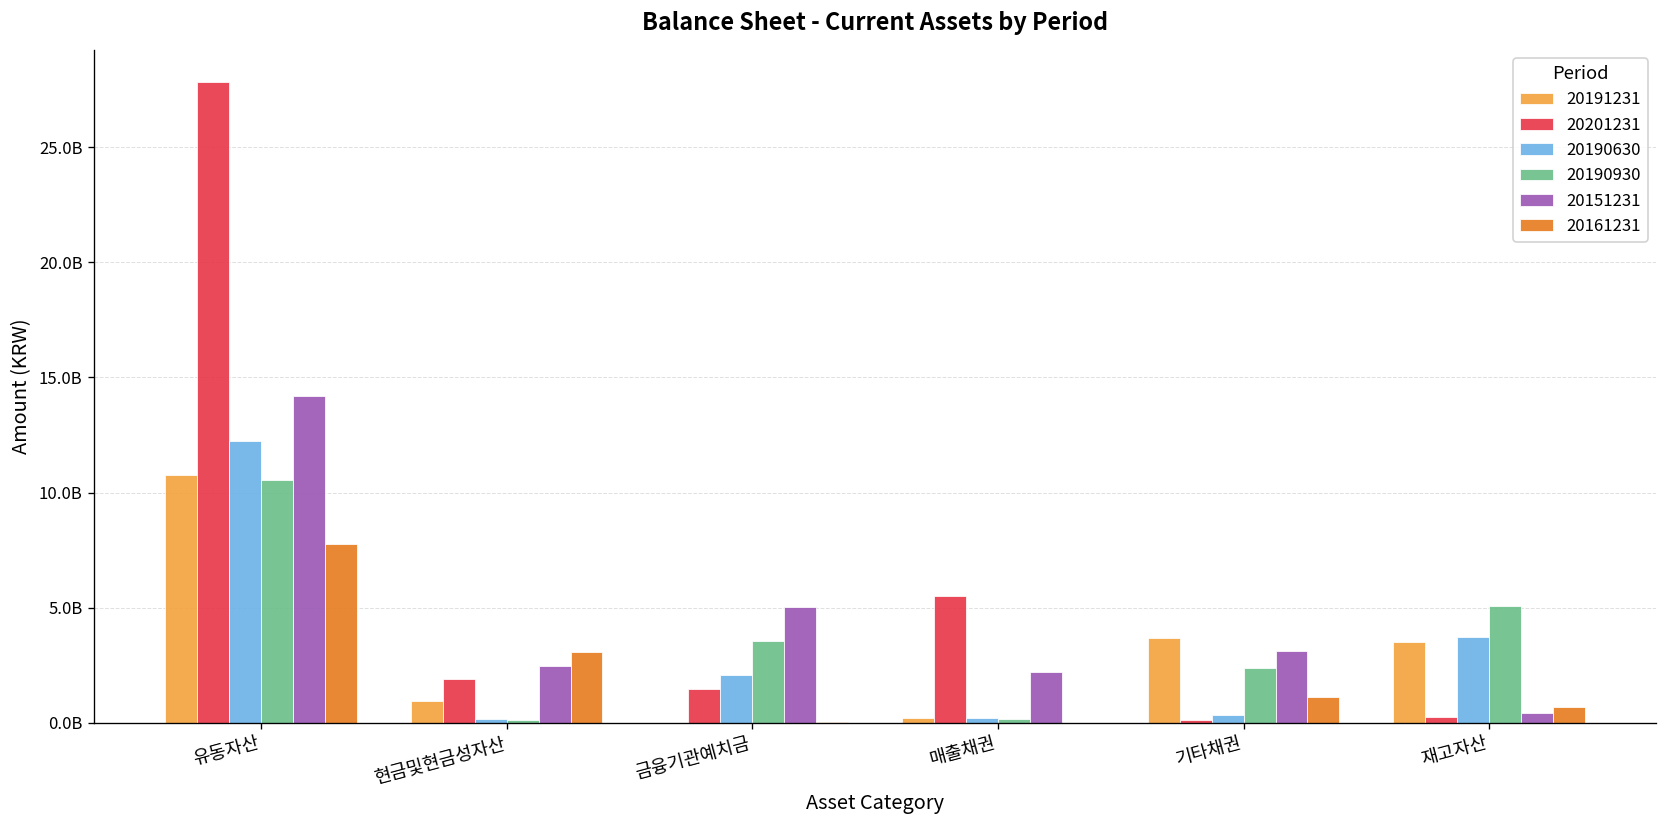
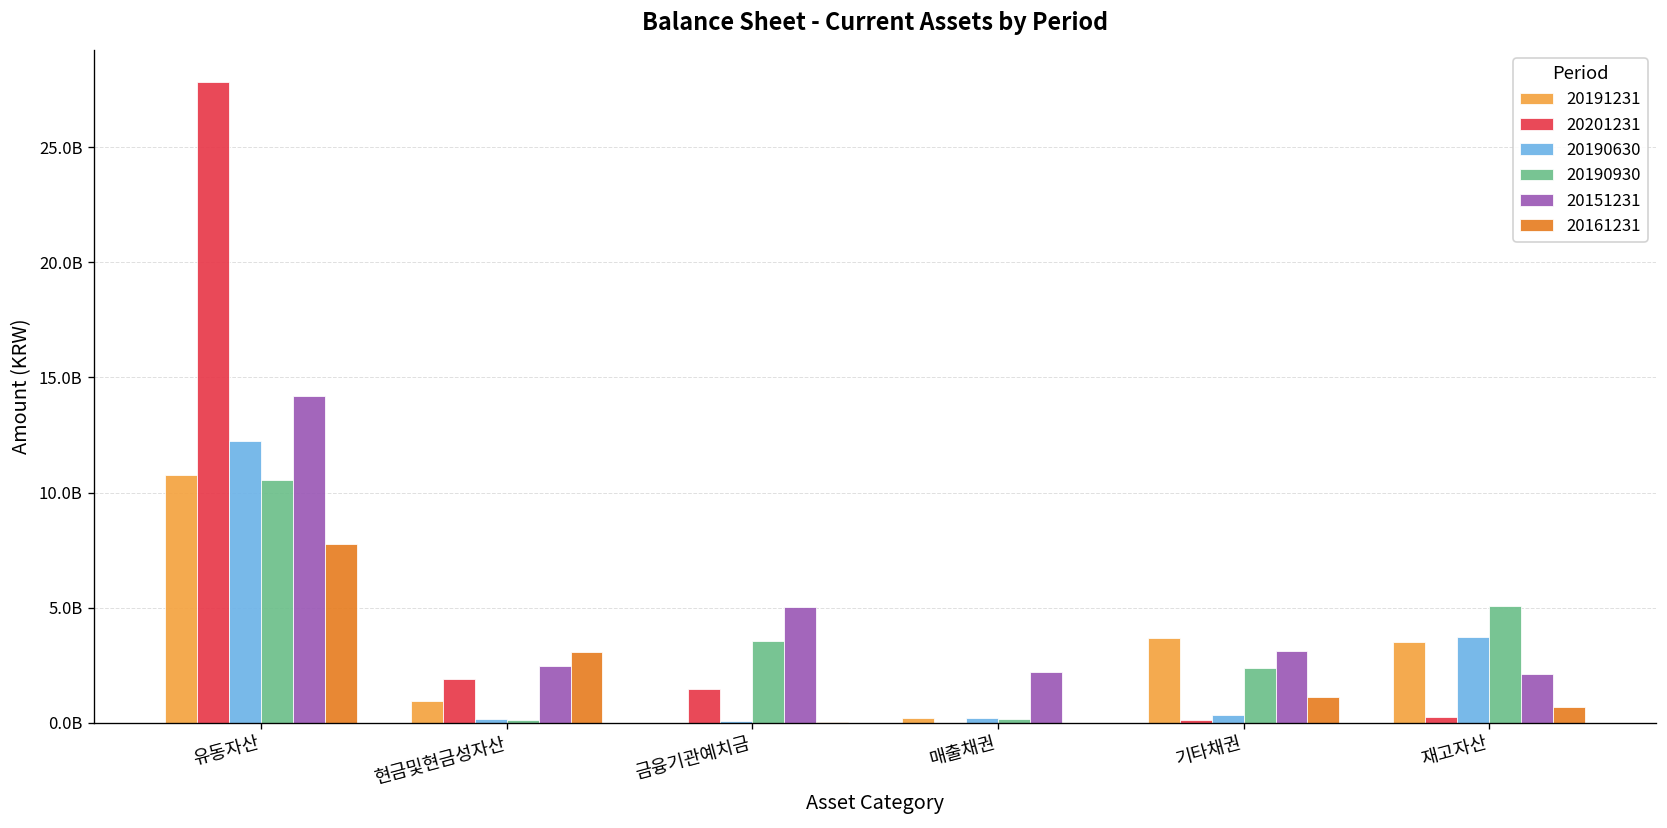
  {
    "20201231": {
      "유동자산": 27800000000,
      "현금및현금성자산": 1900000000,
      "금융기관예치금": 1500000000,
-     "매출채권": 5500000000,
+     "매출채권": 0,
      "재고자산": 300000000
    },
    "20190630": {
      "유동자산": 12200000000,
      "현금및현금성자산": 200000000,
-     "금융기관예치금": 2100000000,
+     "금융기관예치금": 100000000,
      "매출채권": 200000000,
      "기타채권": 300000000,
      "재고자산": 3700000000
    },
    "20190930": {
      "유동자산": 10500000000,
      "현금및현금성자산": 100000000,
      "금융기관예치금": 3600000000,
      "매출채권": 200000000,
      "기타채권": 2400000000,
      "재고자산": 5100000000
    },
    "20151231": {
      "유동자산": 14200000000,
      "현금및현금성자산": 2500000000,
      "금융기관예치금": 5000000000,
      "매출채권": 2200000000,
      "기타채권": 3100000000,
-     "재고자산": 400000000
+     "재고자산": 2100000000
    }
  }
